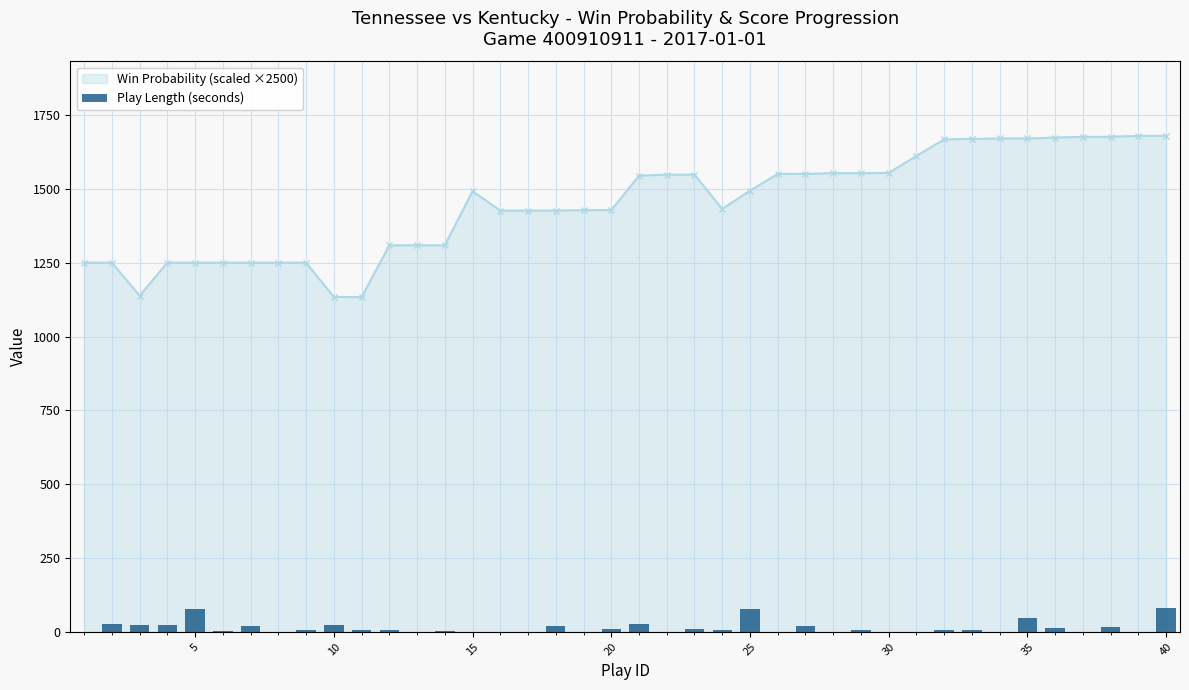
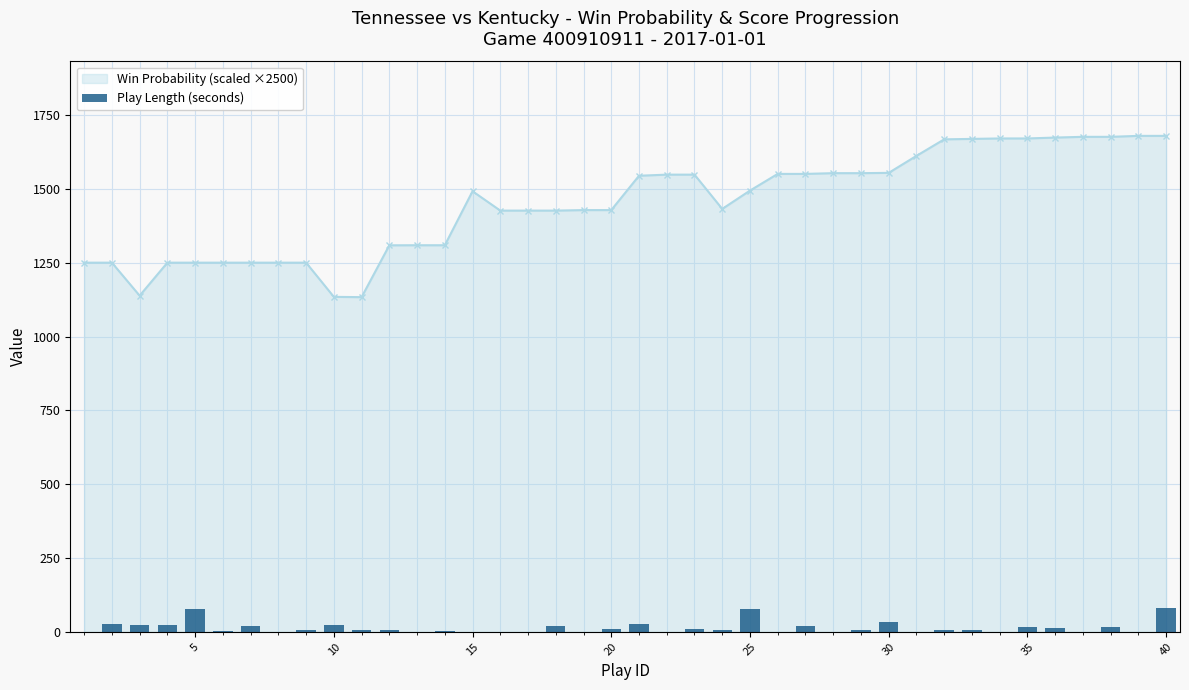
  {
    "Win Probability (scaled ×2500)": {
      "5": 1250,
      "10": 1130,
      "15": 1490,
      "20": 1430,
      "25": 1490,
      "30": 1550,
      "35": 1670,
      "40": 1680
    },
    "Play Length (seconds)": {
      "5": 80,
      "10": 20,
      "15": 0,
      "20": 10,
      "25": 80,
-     "30": 0,
-     "35": 50,
+     "30": 40,
+     "35": 20,
      "40": 80
    }
  }
